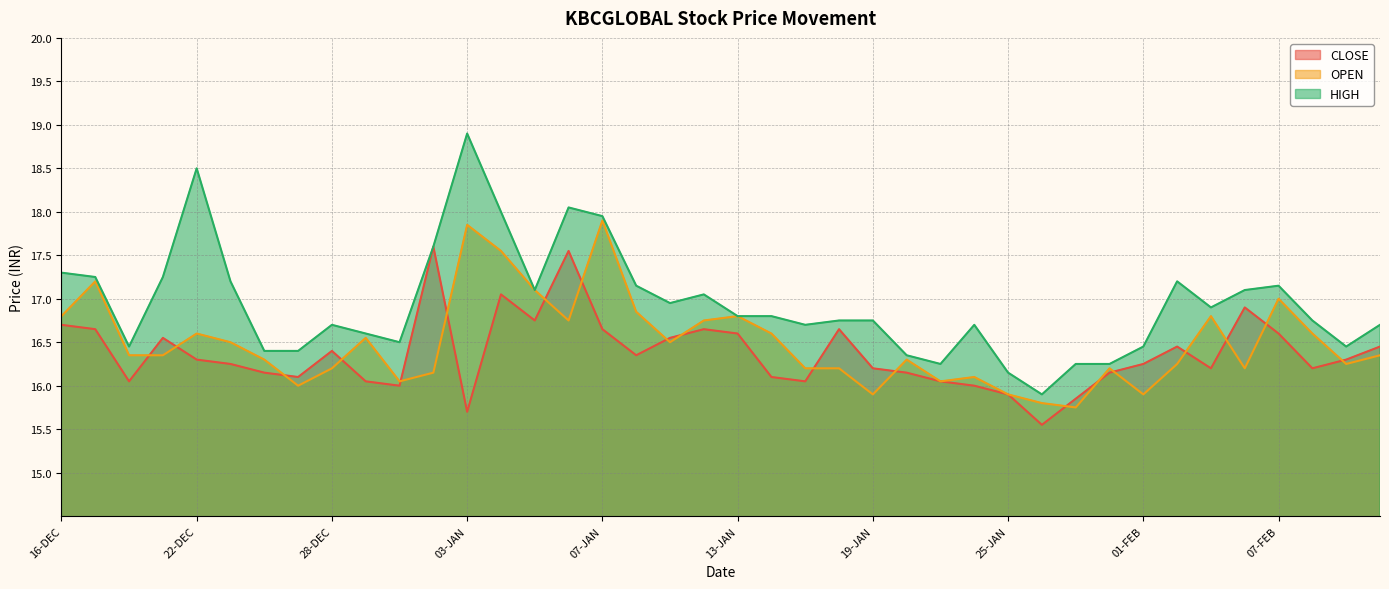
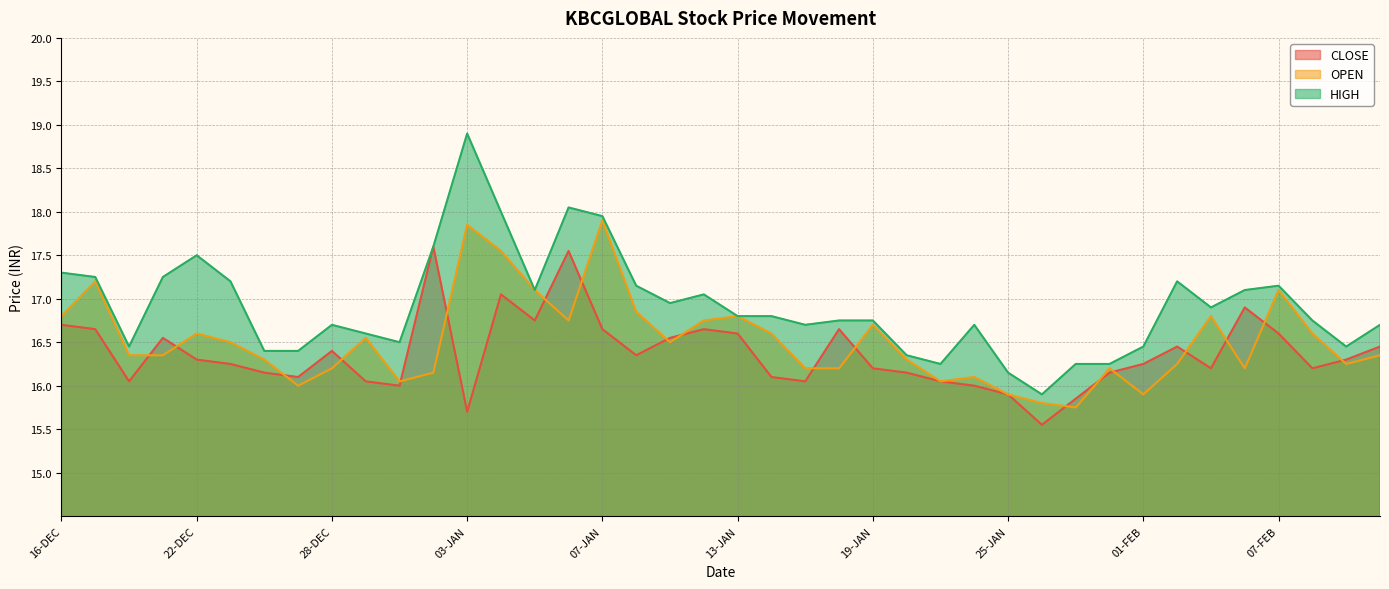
  {
    "CLOSE": {
      "16-DEC": 16.7,
      "22-DEC": 16.3,
      "28-DEC": 16.4,
      "03-JAN": 15.7,
      "07-JAN": 16.7,
      "13-JAN": 16.6,
      "19-JAN": 16.2,
      "01-FEB": 16.3,
      "07-FEB": 16.6
    },
    "OPEN": {
      "16-DEC": 16.8,
      "22-DEC": 16.6,
      "28-DEC": 16.2,
      "03-JAN": 17.9,
      "07-JAN": 17.9,
-     "19-JAN": 15.9,
+     "19-JAN": 16.7,
      "01-FEB": 15.9,
-     "07-FEB": 17.0
+     "07-FEB": 17.1
    },
    "HIGH": {
      "16-DEC": 17.3,
-     "22-DEC": 18.5,
+     "22-DEC": 17.5,
      "28-DEC": 16.7,
      "03-JAN": 18.9,
      "07-JAN": 18.0,
      "19-JAN": 16.8,
      "25-JAN": 16.2,
      "01-FEB": 16.5,
      "07-FEB": 17.2
    }
  }
